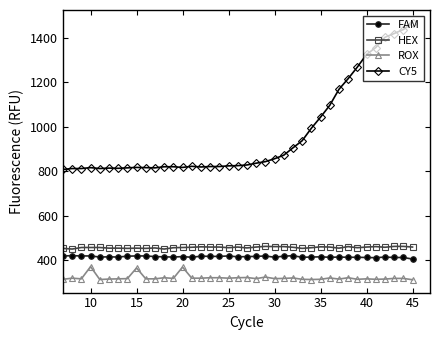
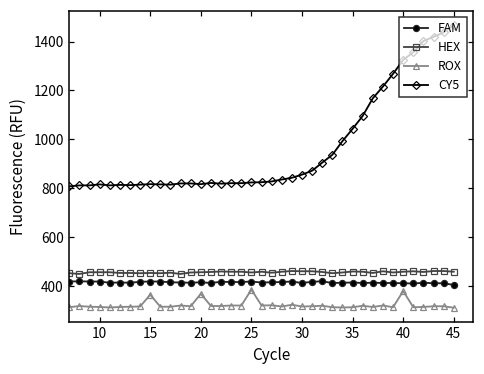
  {
    "ROX": {
-     "10": 370,
+     "10": 320,
      "15": 370,
      "20": 370,
-     "25": 320,
+     "25": 390,
      "30": 320,
      "35": 310,
-     "40": 320,
+     "40": 380,
      "45": 310
    }
  }
